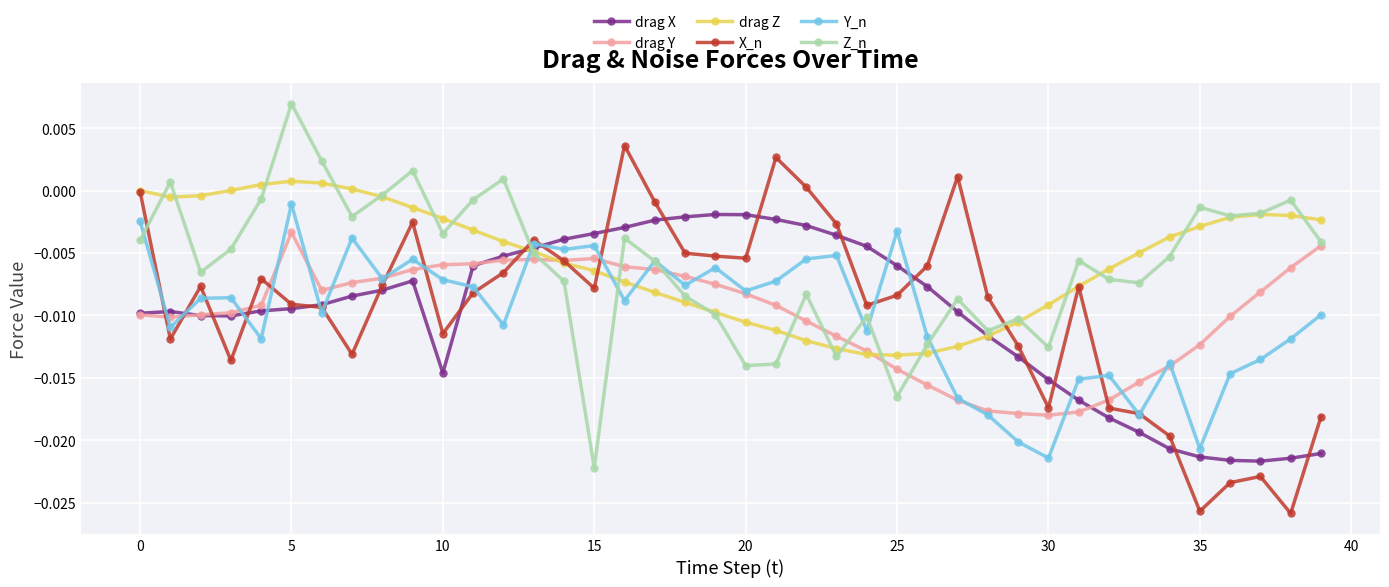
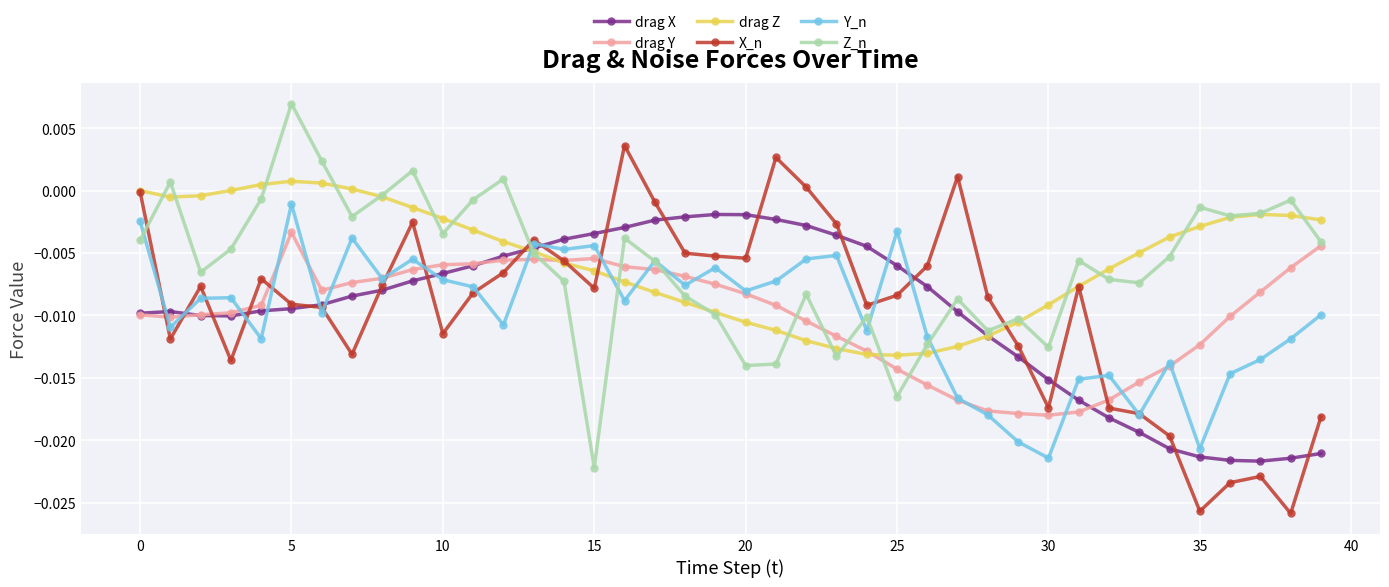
  {
    "drag X": {
      "5": -0.0095,
-     "10": -0.0146,
+     "10": -0.0066,
      "15": -0.0034,
      "20": -0.0019,
      "25": -0.0060,
      "30": -0.0151,
      "35": -0.0213
    },
    "drag Y": {
      "5": -0.0034,
      "10": -0.0059,
      "15": -0.0054,
      "20": -0.0083,
      "25": -0.0143,
      "30": -0.0180,
      "35": -0.0123
    },
    "drag Z": {
      "5": 0.0007,
      "10": -0.0022,
      "15": -0.0064,
      "20": -0.0105,
      "25": -0.0132,
      "30": -0.0091,
      "35": -0.0029
    },
    "X_n": {
      "5": -0.0091,
      "10": -0.0115,
      "15": -0.0078,
      "20": -0.0054,
      "25": -0.0084,
      "30": -0.0174,
      "35": -0.0257
    },
    "Y_n": {
      "0": -0.0025,
      "5": -0.0011,
      "10": -0.0071,
      "15": -0.0044,
      "20": -0.0080,
      "25": -0.0033,
      "30": -0.0214,
      "35": -0.0207
    },
    "Z_n": {
      "0": -0.0040,
      "5": 0.0070,
      "10": -0.0034,
      "15": -0.0222,
      "20": -0.0140,
      "25": -0.0165,
      "30": -0.0126,
      "35": -0.0013
    }
  }
